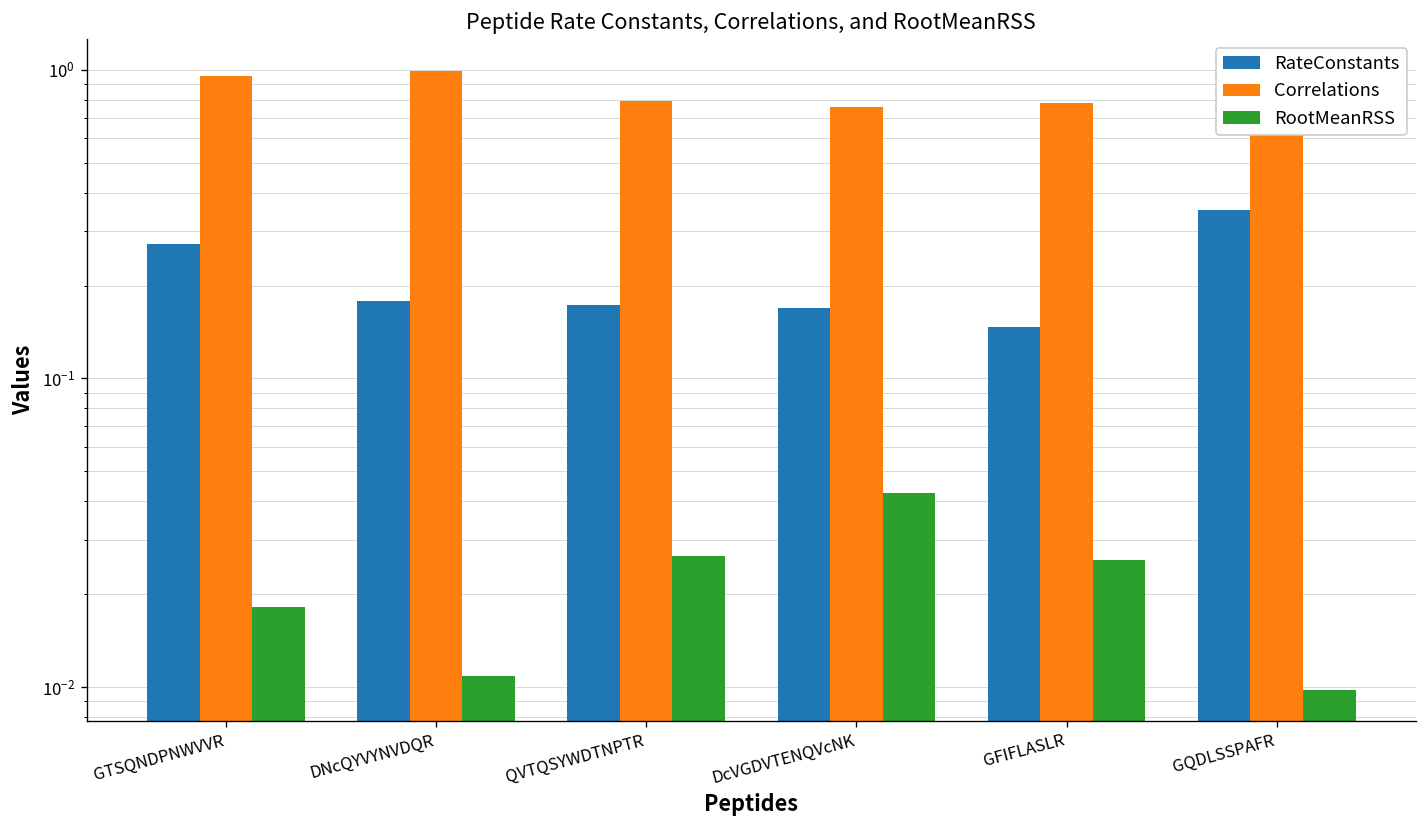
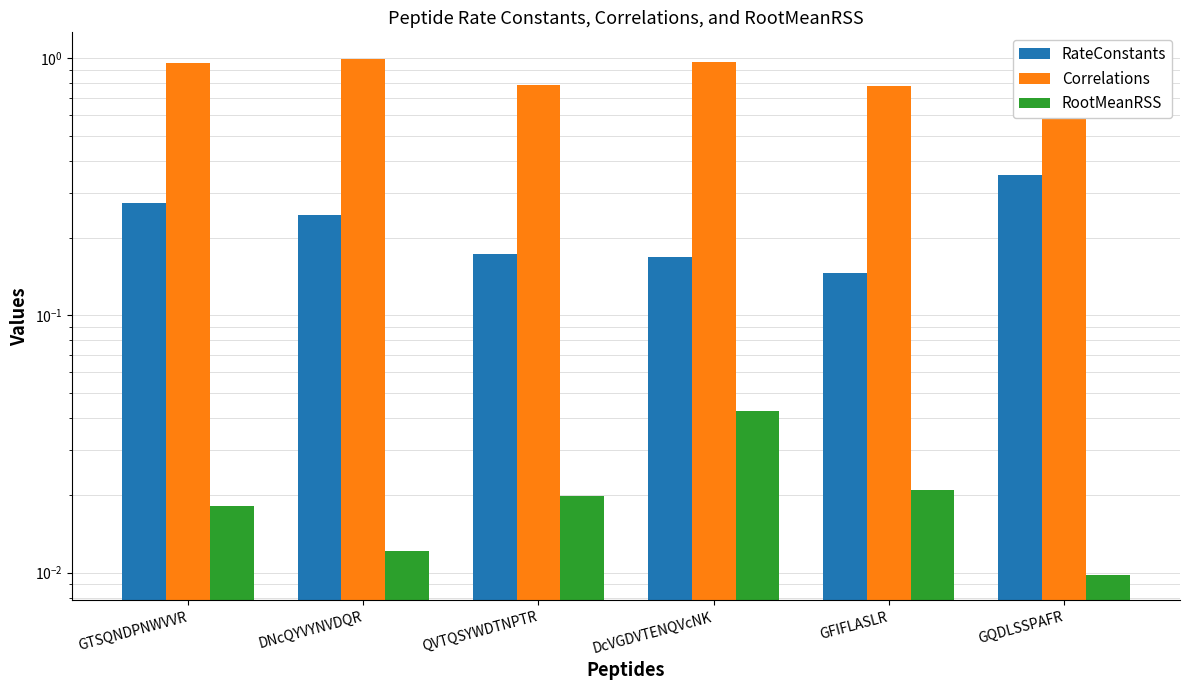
  {
    "RateConstants": {
      "GTSQNDPNWVVR": 0.27,
-     "DNcQYVYNVDQR": 0.18,
+     "DNcQYVYNVDQR": 0.24,
      "QVTQSYWDTNPTR": 0.17,
      "DcVGDVTENQVcNK": 0.17,
      "GFIFLASLR": 0.15,
      "GQDLSSPAFR": 0.35
    },
    "Correlations": {
      "GTSQNDPNWVVR": 0.96,
      "DNcQYVYNVDQR": 0.99,
      "QVTQSYWDTNPTR": 0.79,
-     "DcVGDVTENQVcNK": 0.76,
+     "DcVGDVTENQVcNK": 0.97,
      "GFIFLASLR": 0.78
    },
    "RootMeanRSS": {
      "GTSQNDPNWVVR": 0.018,
-     "DNcQYVYNVDQR": 0.0109,
-     "QVTQSYWDTNPTR": 0.027,
+     "DNcQYVYNVDQR": 0.012,
+     "QVTQSYWDTNPTR": 0.020,
      "DcVGDVTENQVcNK": 0.042,
-     "GFIFLASLR": 0.026,
+     "GFIFLASLR": 0.021,
      "GQDLSSPAFR": 0.0098
    }
  }
